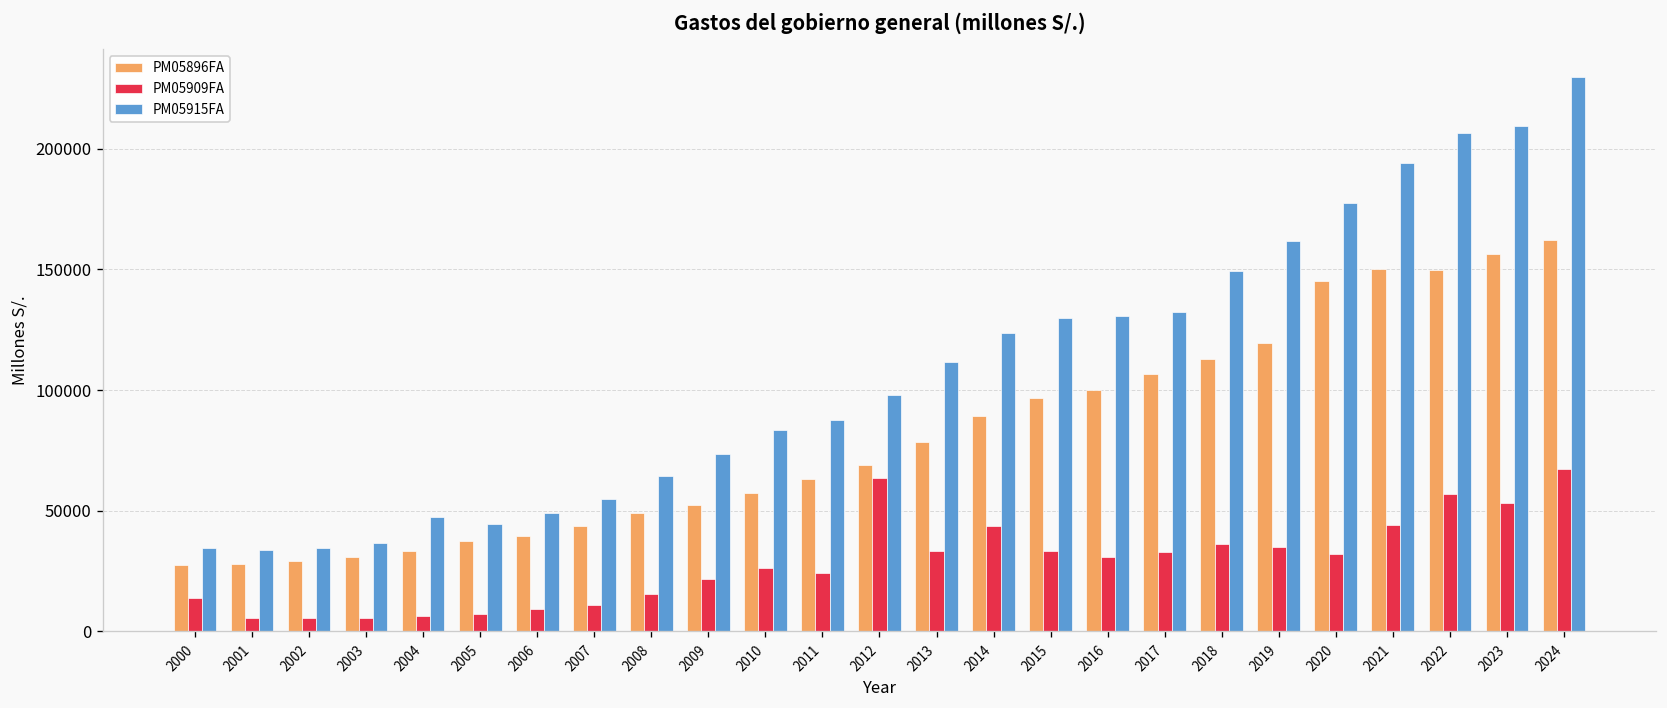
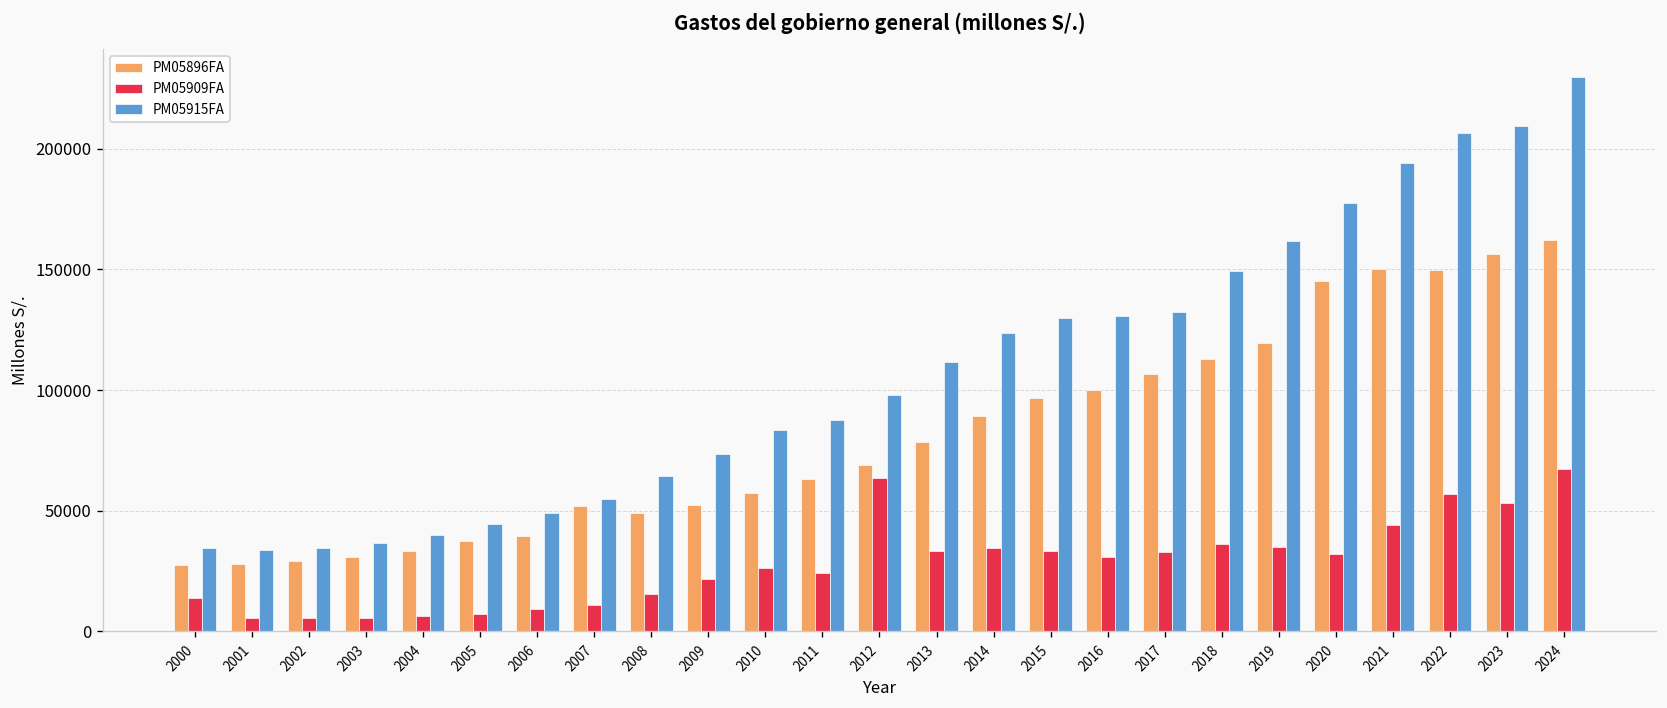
  {
    "PM05896FA": {
      "2000": 28000,
      "2001": 28000,
      "2002": 29000,
      "2003": 31000,
      "2004": 33000,
      "2005": 37000,
      "2006": 40000,
-     "2007": 44000,
+     "2007": 52000,
      "2008": 49000,
      "2009": 52000,
      "2010": 58000,
      "2011": 63000,
      "2012": 69000,
      "2013": 78000,
      "2014": 89000,
      "2015": 97000,
      "2016": 100000,
      "2017": 107000,
      "2018": 113000,
      "2019": 119000,
      "2020": 145000,
      "2021": 150000,
      "2022": 150000,
      "2023": 156000,
      "2024": 162000
    },
    "PM05909FA": {
      "2000": 14000,
      "2001": 6000,
      "2002": 5000,
      "2003": 6000,
      "2004": 6000,
      "2005": 7000,
      "2006": 9000,
      "2007": 11000,
      "2008": 16000,
      "2009": 21000,
      "2010": 26000,
      "2011": 24000,
      "2012": 63000,
      "2013": 33000,
-     "2014": 44000,
+     "2014": 34000,
      "2015": 33000,
      "2016": 31000,
      "2017": 33000,
      "2018": 36000,
      "2019": 35000,
      "2020": 32000,
      "2021": 44000,
      "2022": 57000,
      "2023": 53000,
      "2024": 67000
    },
    "PM05915FA": {
      "2000": 34000,
      "2001": 34000,
      "2002": 35000,
      "2003": 37000,
-     "2004": 47000,
+     "2004": 40000,
      "2005": 44000,
      "2006": 49000,
      "2007": 55000,
      "2008": 64000,
      "2009": 74000,
      "2010": 84000,
      "2011": 88000,
      "2012": 98000,
      "2013": 112000,
      "2014": 124000,
      "2015": 130000,
      "2016": 131000,
      "2017": 133000,
      "2018": 149000,
      "2019": 162000,
      "2020": 178000,
      "2021": 194000,
      "2022": 207000,
      "2023": 210000,
      "2024": 230000
    }
  }
